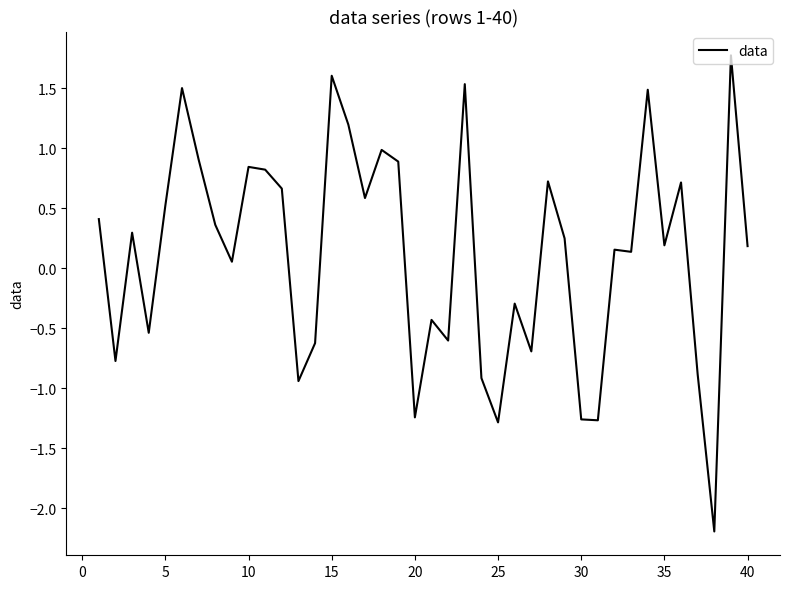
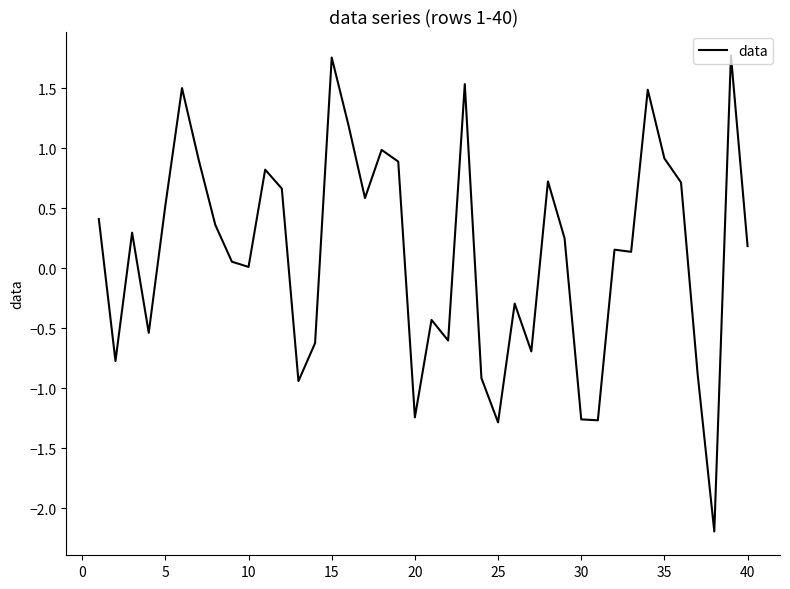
  {
    "5": 0.52,
-   "10": 0.84,
-   "15": 1.60,
+   "10": 0.01,
+   "15": 1.76,
    "20": -1.24,
    "25": -1.28,
    "30": -1.26,
-   "35": 0.19,
+   "35": 0.92,
    "40": 0.18
  }
